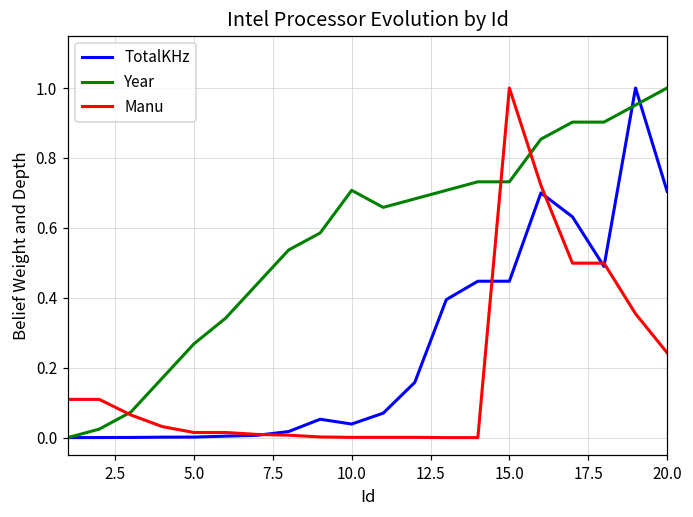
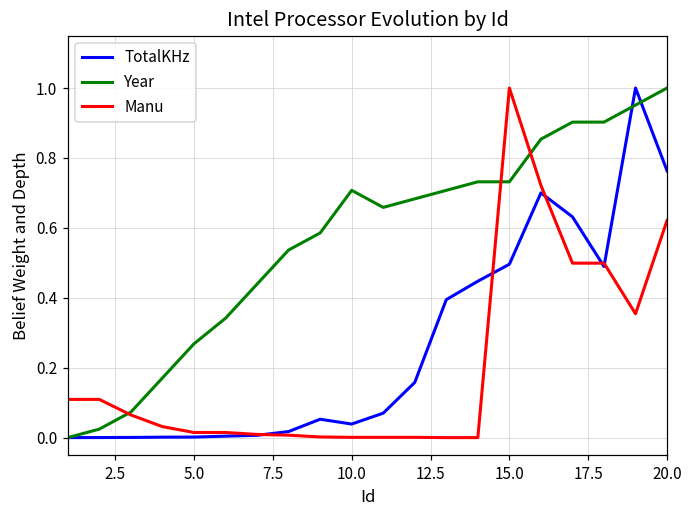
  {
    "TotalKHz": {
      "5.0": 0.00,
      "10.0": 0.04,
-     "15.0": 0.45,
-     "20.0": 0.70
+     "15.0": 0.50,
+     "20.0": 0.76
    },
    "Year": {
      "5.0": 0.27,
      "10.0": 0.71,
      "15.0": 0.73,
      "20.0": 1.00
    },
    "Manu": {
      "5.0": 0.01,
      "10.0": 0.00,
      "15.0": 1.00,
-     "20.0": 0.24
+     "20.0": 0.62
    }
  }
